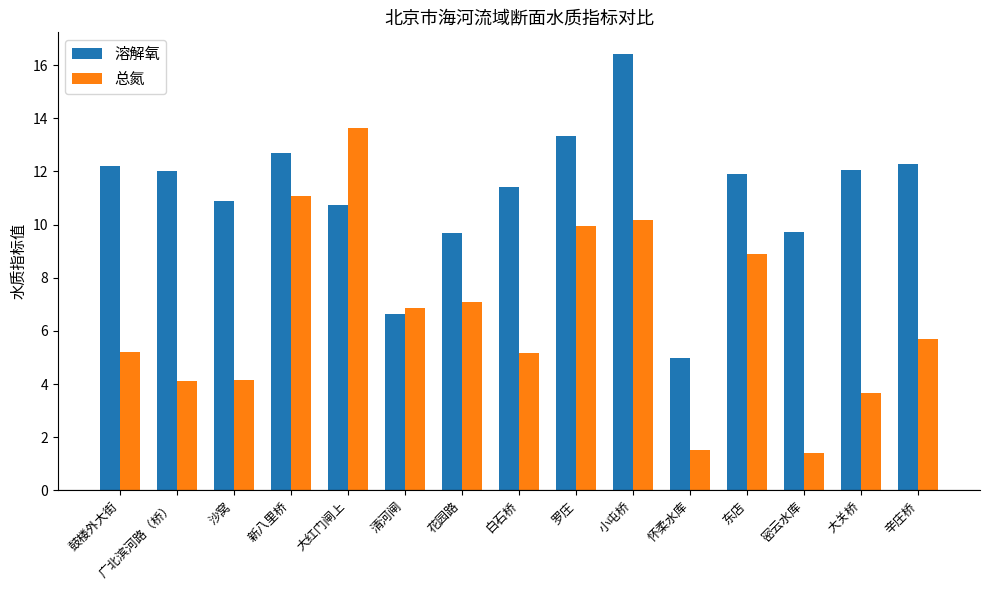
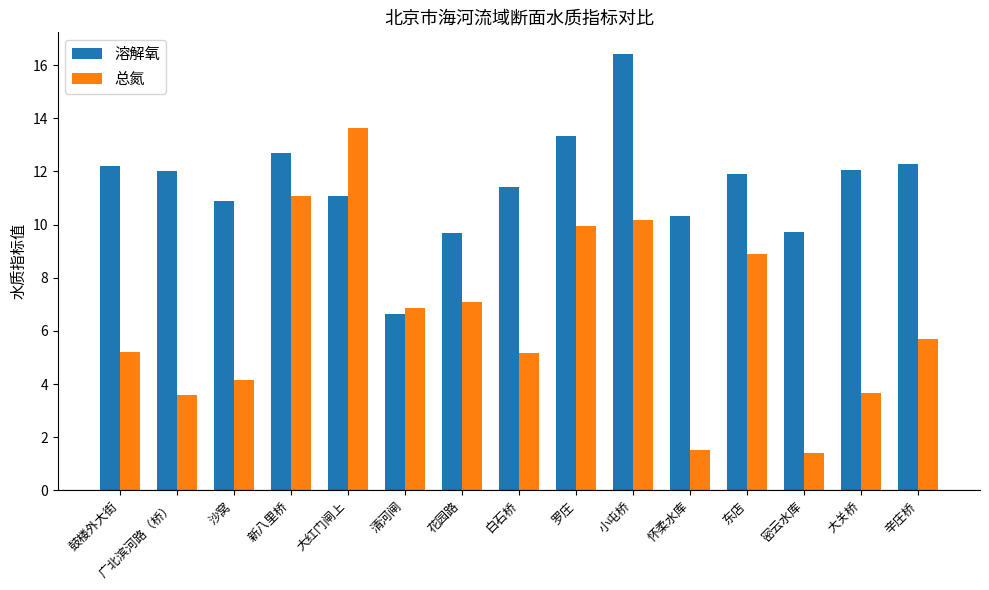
  {
    "溶解氧": {
      "鼓楼外大街": 12.2,
      "广北滨河路（桥）": 12.0,
      "沙窝": 10.9,
      "新八里桥": 12.7,
-     "大红门闸上": 10.7,
+     "大红门闸上": 11.1,
      "清河闸": 6.6,
      "花园路": 9.7,
      "白石桥": 11.4,
      "罗庄": 13.3,
      "小屯桥": 16.4,
-     "怀柔水库": 5.0,
+     "怀柔水库": 10.3,
      "东店": 11.9,
      "密云水库": 9.7,
      "大关桥": 12.1,
      "辛庄桥": 12.3
    },
    "总氮": {
      "鼓楼外大街": 5.2,
-     "广北滨河路（桥）": 4.1,
+     "广北滨河路（桥）": 3.6,
      "沙窝": 4.2,
      "新八里桥": 11.1,
      "大红门闸上": 13.7,
      "清河闸": 6.9,
      "花园路": 7.1,
      "白石桥": 5.2,
      "罗庄": 10.0,
      "小屯桥": 10.2,
      "怀柔水库": 1.5,
      "东店": 8.9,
      "密云水库": 1.4,
      "大关桥": 3.7,
      "辛庄桥": 5.7
    }
  }
